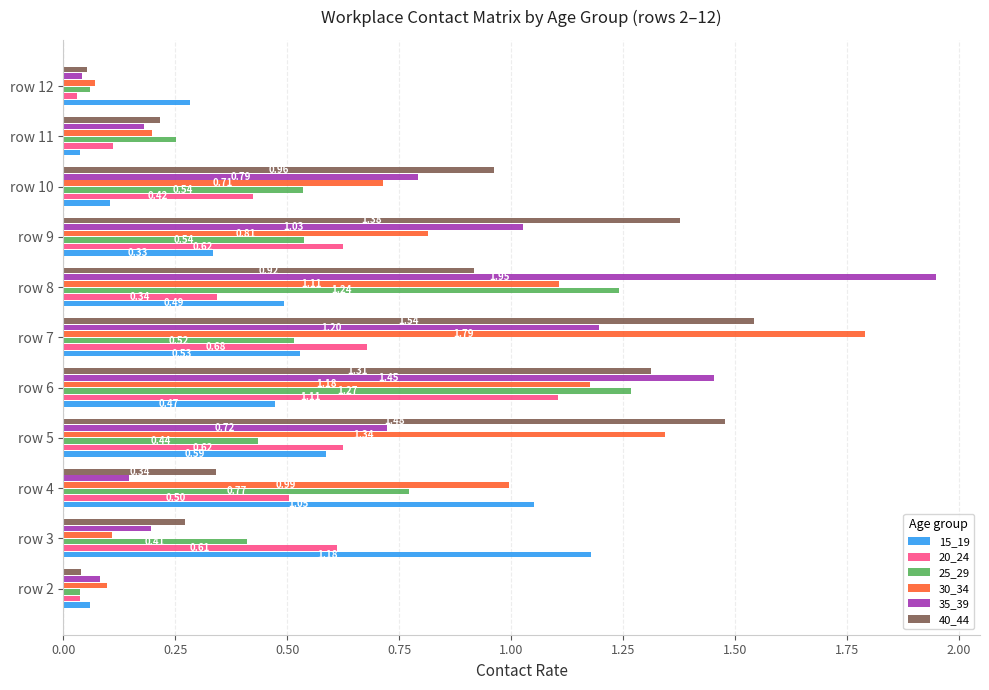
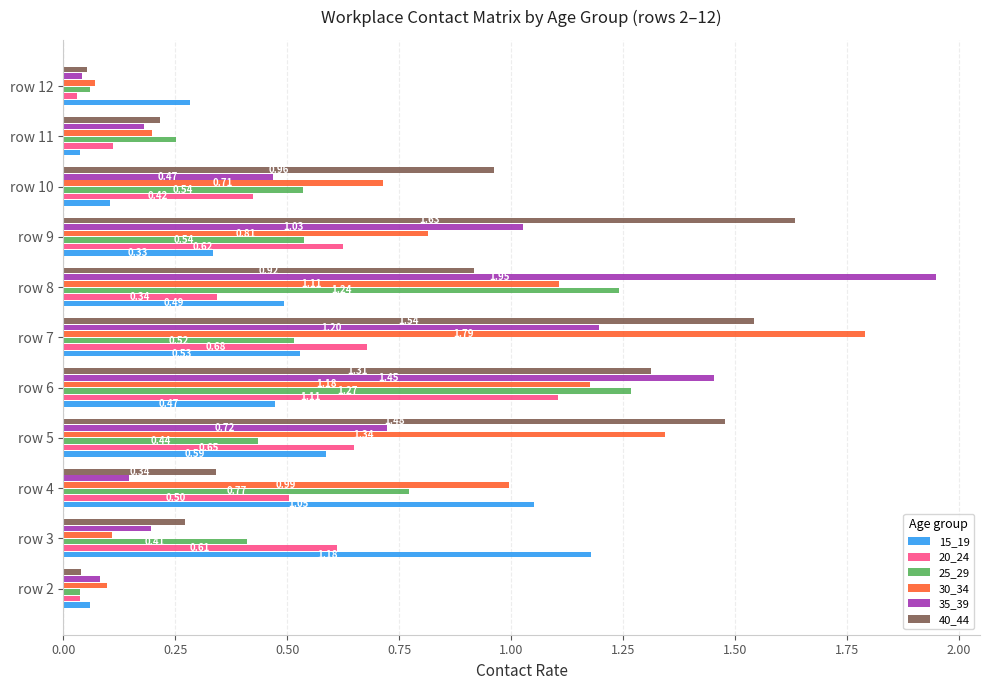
  {
    "15_19": {
      "row 9": 0.33,
      "row 8": 0.49,
      "row 7": 0.53,
      "row 6": 0.47,
      "row 3": 1.18
    },
    "20_24": {
      "row 10": 0.42,
      "row 9": 0.62,
      "row 8": 0.34,
      "row 7": 0.68,
      "row 6": 1.11,
-     "row 5": 0.62,
+     "row 5": 0.65,
      "row 4": 0.50,
      "row 3": 0.61
    },
    "25_29": {
      "row 10": 0.54,
      "row 9": 0.54,
      "row 8": 1.24,
      "row 7": 0.52,
      "row 6": 1.27,
      "row 5": 0.44,
      "row 4": 0.77,
      "row 3": 0.41
    },
    "30_34": {
      "row 10": 0.71,
      "row 9": 0.81,
      "row 8": 1.11,
      "row 7": 1.79,
      "row 6": 1.18,
      "row 5": 1.34,
      "row 4": 0.99
    },
    "35_39": {
-     "row 10": 0.79,
+     "row 10": 0.47,
      "row 9": 1.03,
      "row 8": 1.95,
      "row 7": 1.20,
      "row 6": 1.45,
      "row 5": 0.72
    },
    "40_44": {
-     "row 9": 1.38,
+     "row 9": 1.63,
      "row 8": 0.92,
      "row 7": 1.54,
      "row 6": 1.31
    }
  }
